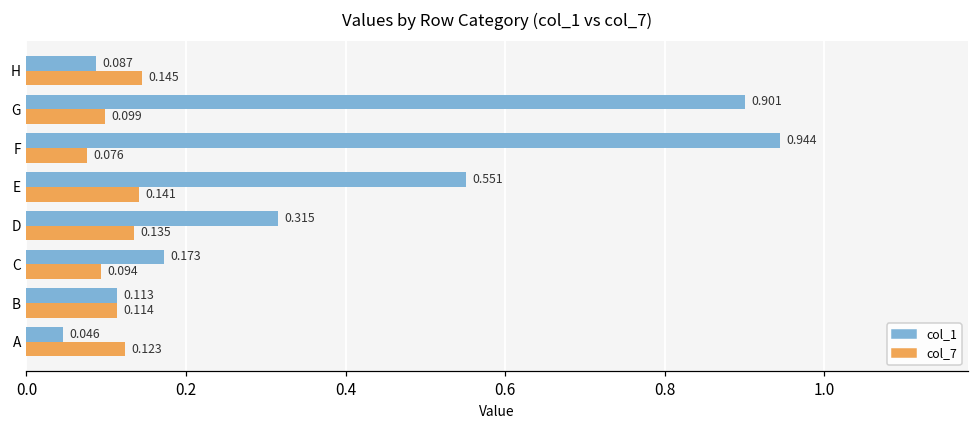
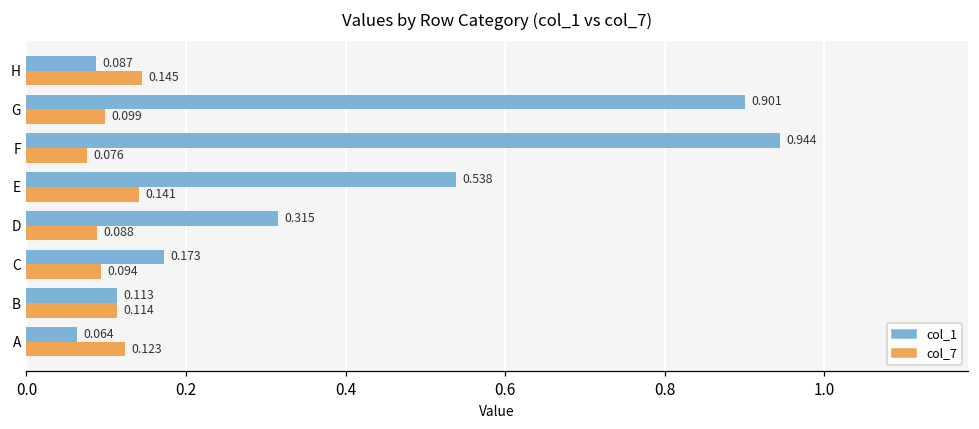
  {
    "col_1": {
      "H": 0.087,
      "G": 0.901,
      "F": 0.944,
-     "E": 0.551,
+     "E": 0.538,
      "D": 0.315,
      "C": 0.173,
      "B": 0.113,
-     "A": 0.046
+     "A": 0.064
    },
    "col_7": {
      "H": 0.145,
      "G": 0.099,
      "F": 0.076,
      "E": 0.141,
-     "D": 0.135,
+     "D": 0.088,
      "C": 0.094,
      "B": 0.114,
      "A": 0.123
    }
  }
